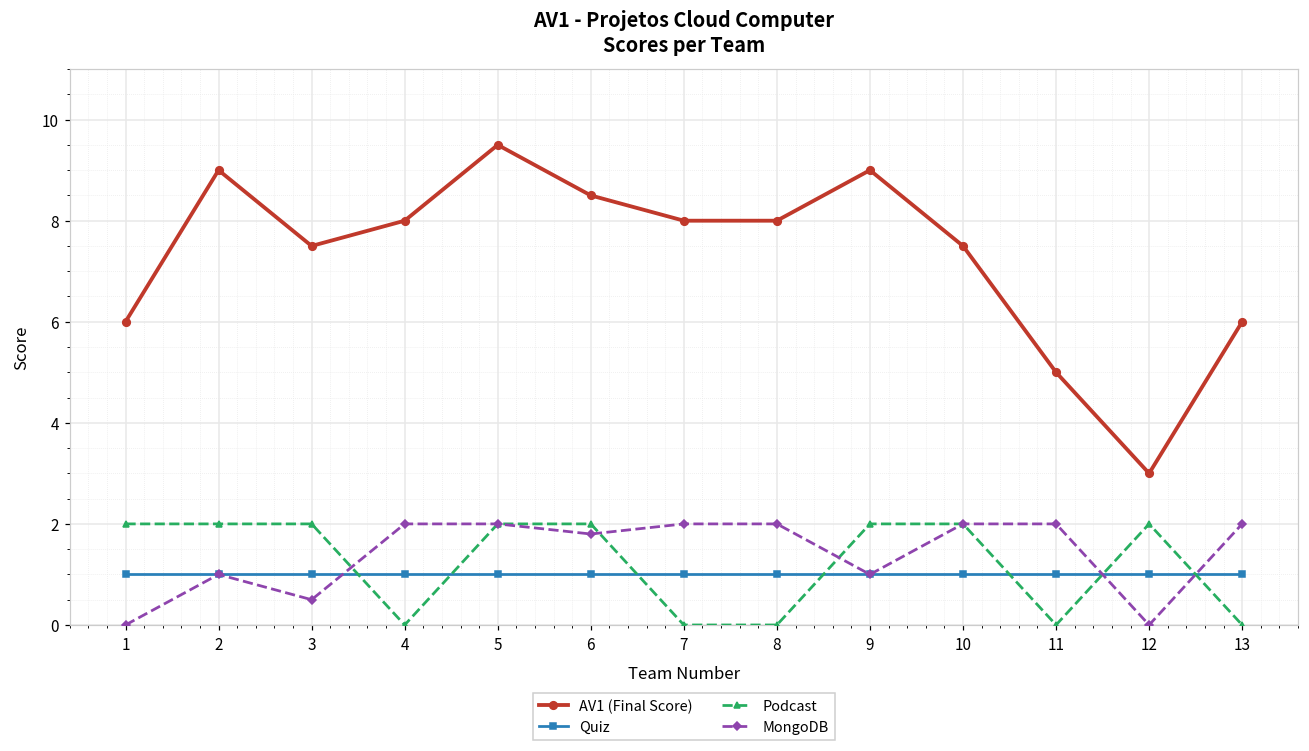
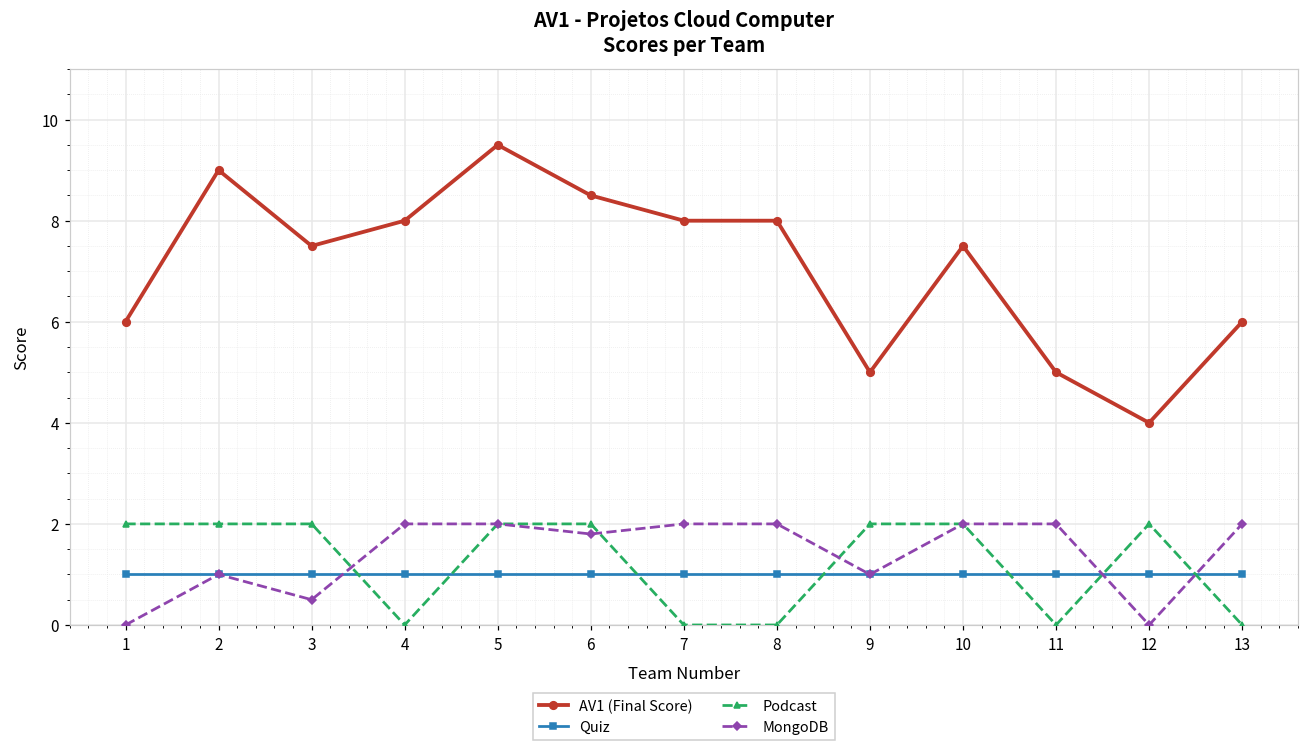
  {
    "AV1 (Final Score)": {
      "1": 6,
      "2": 9,
      "3": 7.5,
      "4": 8,
      "5": 9.5,
      "6": 8.5,
      "7": 8,
      "8": 8,
-     "9": 9,
+     "9": 5,
      "10": 7.5,
      "11": 5,
-     "12": 3,
+     "12": 4,
      "13": 6
    },
    "Quiz": {
      "1": 1,
      "3": 1,
      "4": 1,
      "5": 1,
      "6": 1,
      "7": 1,
      "8": 1,
      "10": 1,
      "11": 1,
      "12": 1,
      "13": 1
    },
    "Podcast": {
      "1": 2,
      "2": 2,
      "3": 2,
      "4": 0,
      "6": 2,
      "7": 0,
      "8": 0,
      "9": 2,
      "11": 0,
      "12": 2,
      "13": 0
    },
    "MongoDB": {
      "1": 0,
      "3": 0.5,
      "4": 2,
      "6": 1.8,
      "7": 2,
      "8": 2,
      "11": 2,
      "12": 0,
      "13": 2
    }
  }
